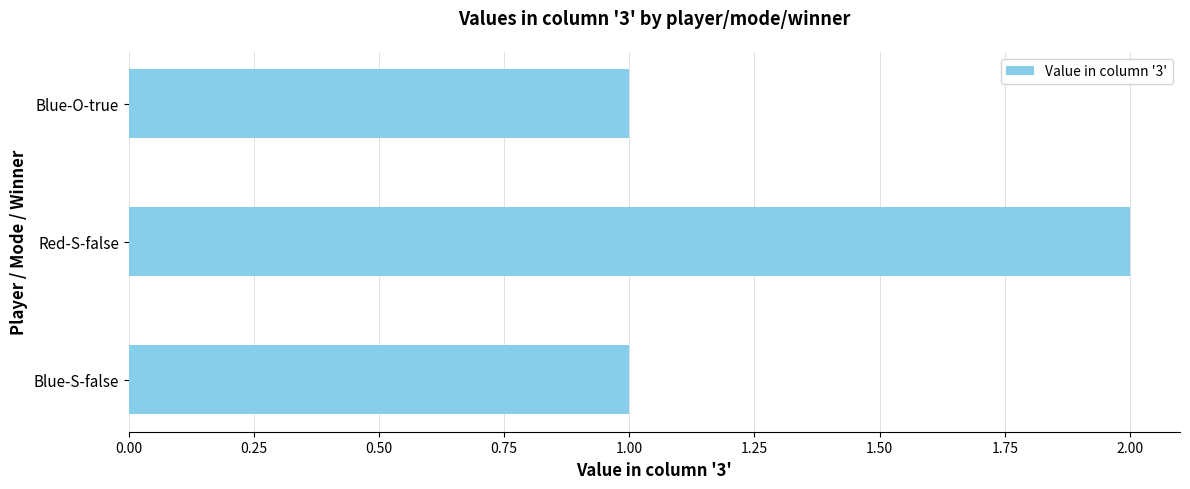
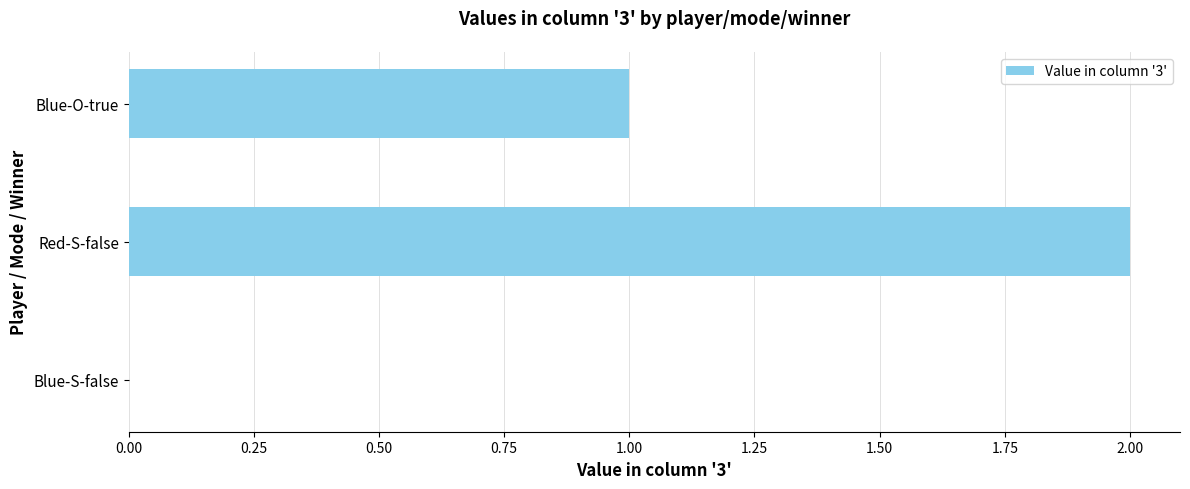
  {
    "Blue-O-true": 1,
    "Red-S-false": 2,
-   "Blue-S-false": 1
+   "Blue-S-false": 0
  }
